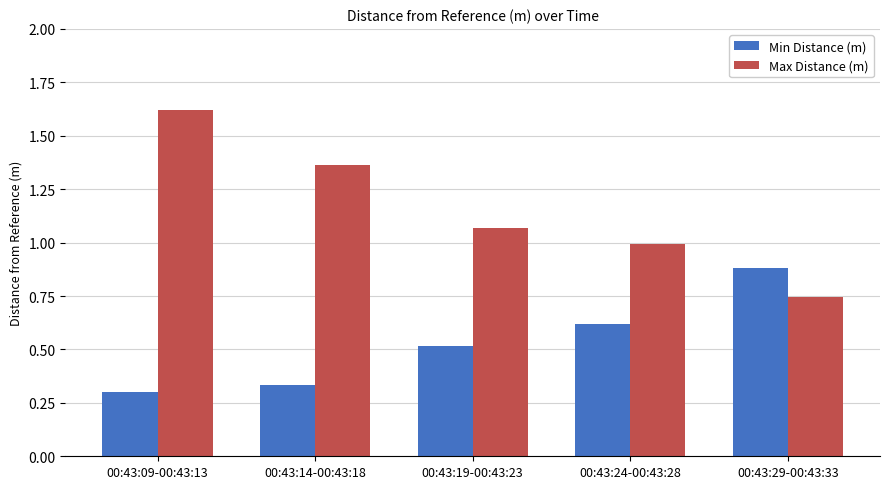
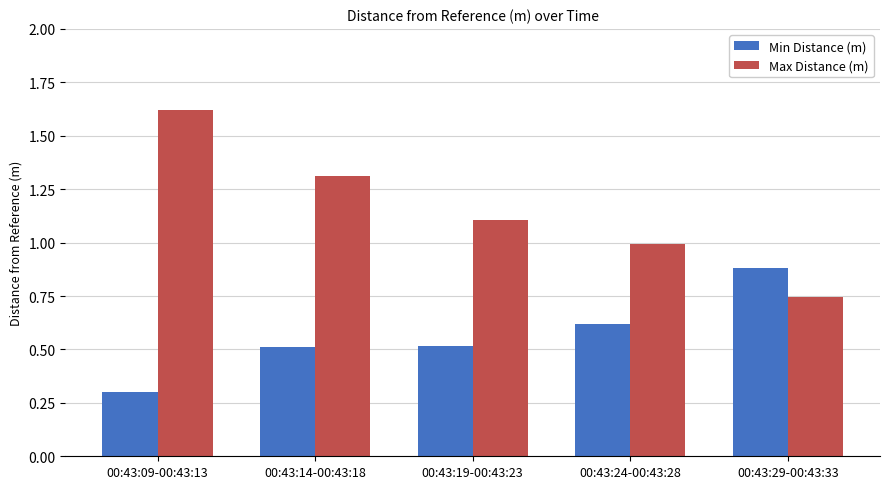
  {
    "Min Distance (m)": {
      "00:43:09-00:43:13": 0.30,
-     "00:43:14-00:43:18": 0.34,
+     "00:43:14-00:43:18": 0.51,
      "00:43:19-00:43:23": 0.52,
      "00:43:24-00:43:28": 0.62,
      "00:43:29-00:43:33": 0.88
    },
    "Max Distance (m)": {
      "00:43:09-00:43:13": 1.62,
-     "00:43:14-00:43:18": 1.36,
-     "00:43:19-00:43:23": 1.07,
+     "00:43:14-00:43:18": 1.31,
+     "00:43:19-00:43:23": 1.11,
      "00:43:24-00:43:28": 0.99,
      "00:43:29-00:43:33": 0.74
    }
  }
